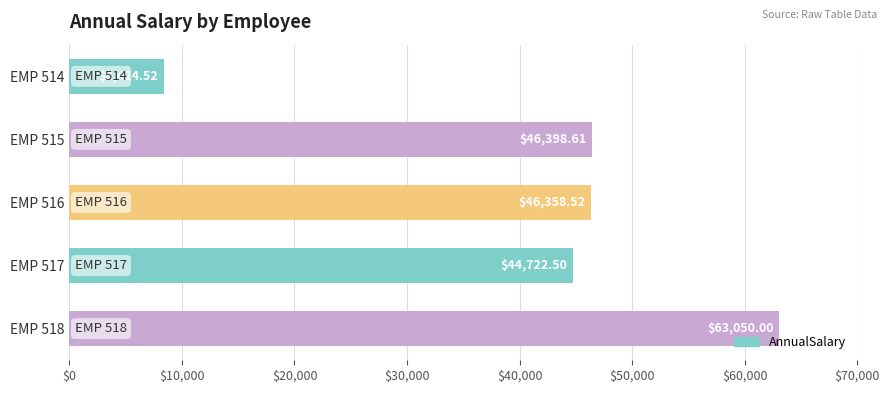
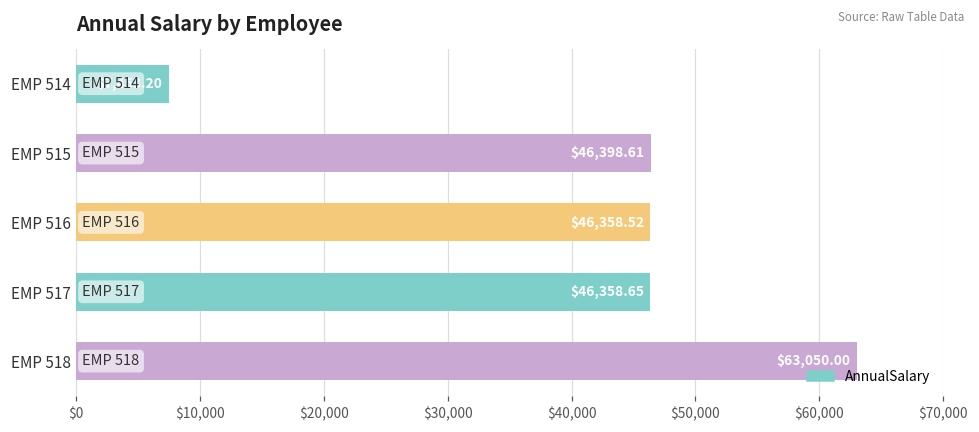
  {
-   "EMP 514": "$8,424.52",
+   "EMP 514": "$7,453.20",
    "EMP 515": "$46,398.61",
    "EMP 516": "$46,358.52",
-   "EMP 517": "$44,722.50",
+   "EMP 517": "$46,358.65",
    "EMP 518": "$63,050.00"
  }
